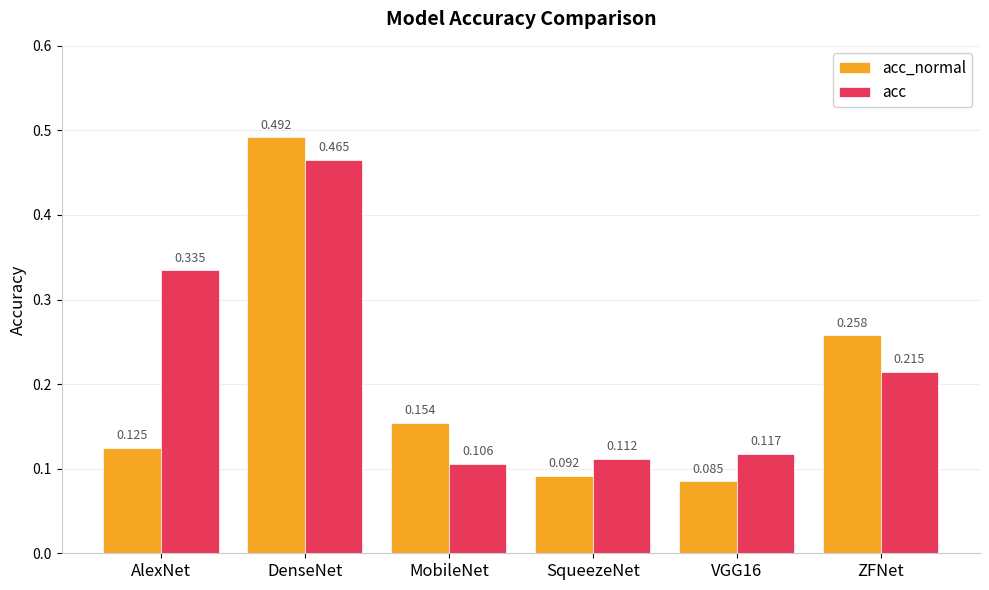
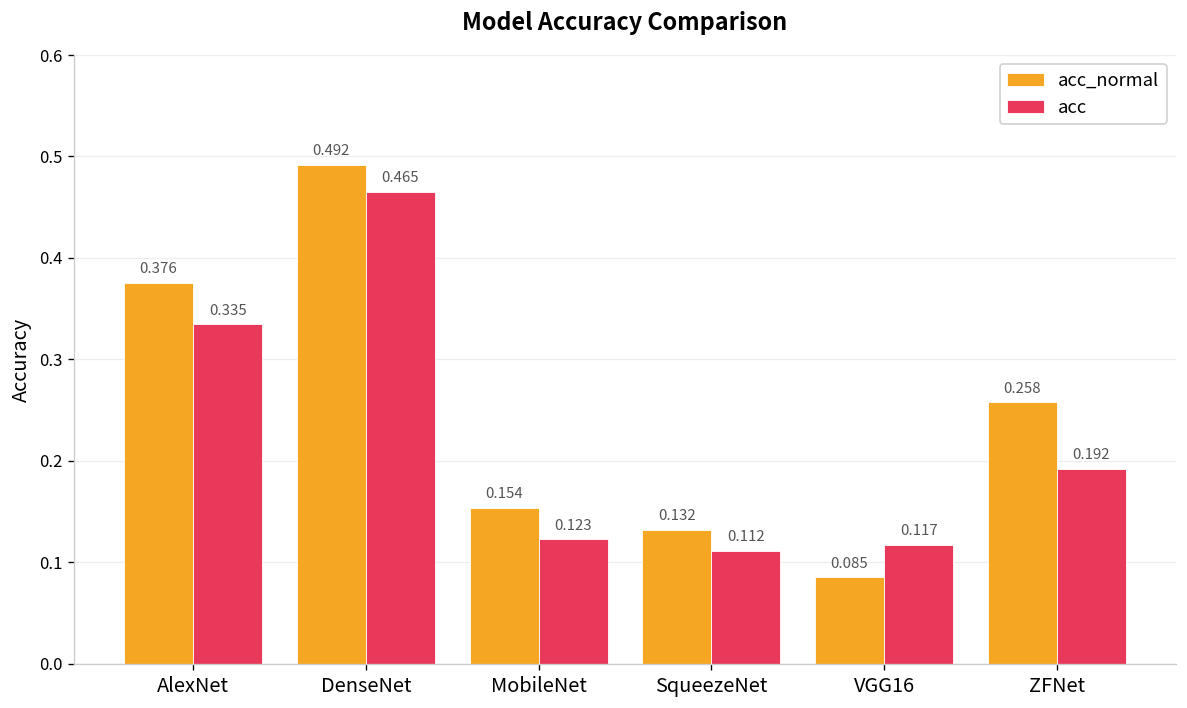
  {
    "acc_normal": {
-     "AlexNet": 0.125,
+     "AlexNet": 0.376,
      "DenseNet": 0.492,
      "MobileNet": 0.154,
-     "SqueezeNet": 0.092,
+     "SqueezeNet": 0.132,
      "VGG16": 0.085,
      "ZFNet": 0.258
    },
    "acc": {
      "AlexNet": 0.335,
      "DenseNet": 0.465,
-     "MobileNet": 0.106,
+     "MobileNet": 0.123,
      "SqueezeNet": 0.112,
      "VGG16": 0.117,
-     "ZFNet": 0.215
+     "ZFNet": 0.192
    }
  }
